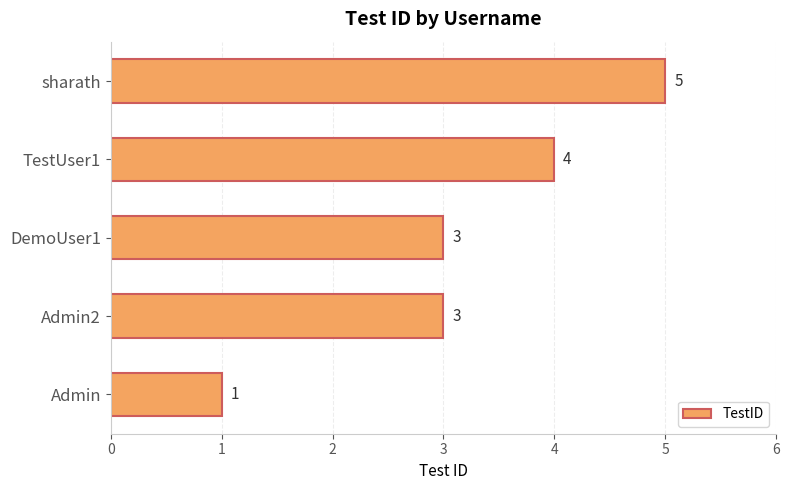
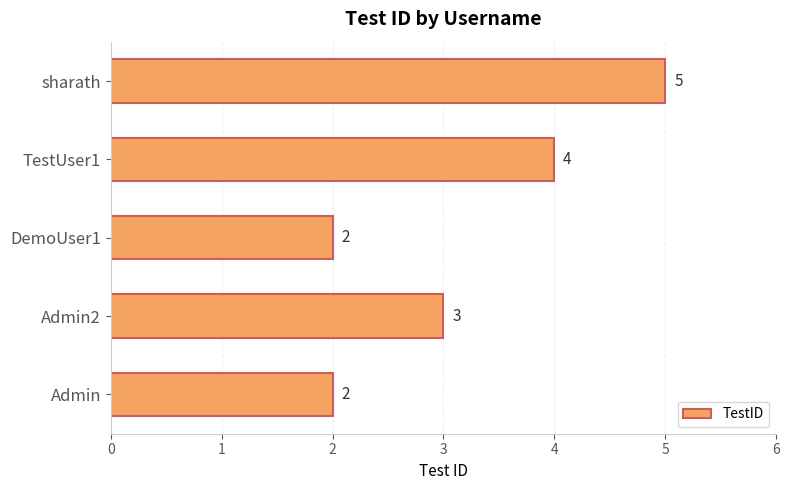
  {
    "sharath": 5,
    "TestUser1": 4,
-   "DemoUser1": 3,
+   "DemoUser1": 2,
    "Admin2": 3,
-   "Admin": 1
+   "Admin": 2
  }
